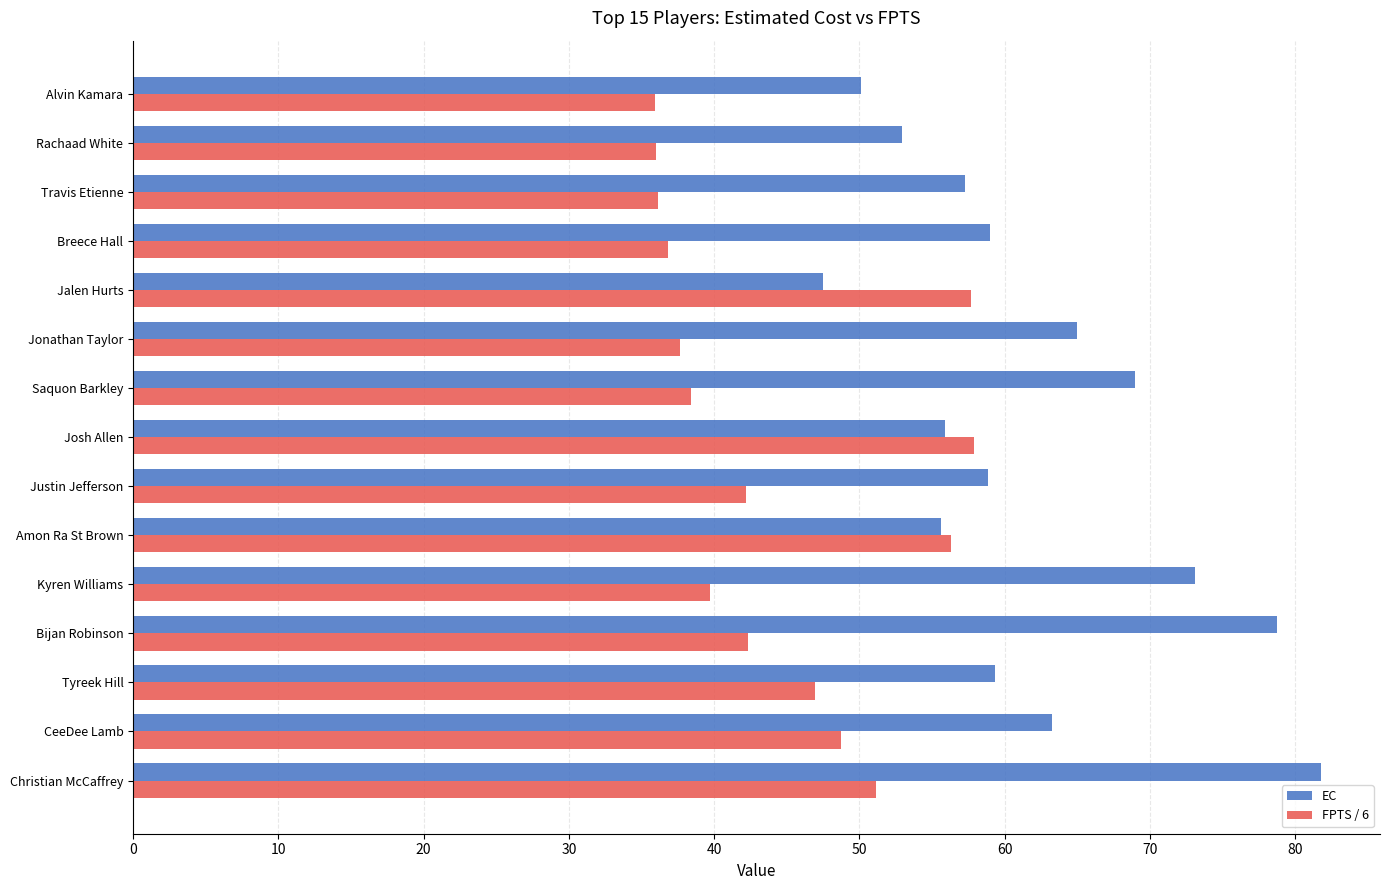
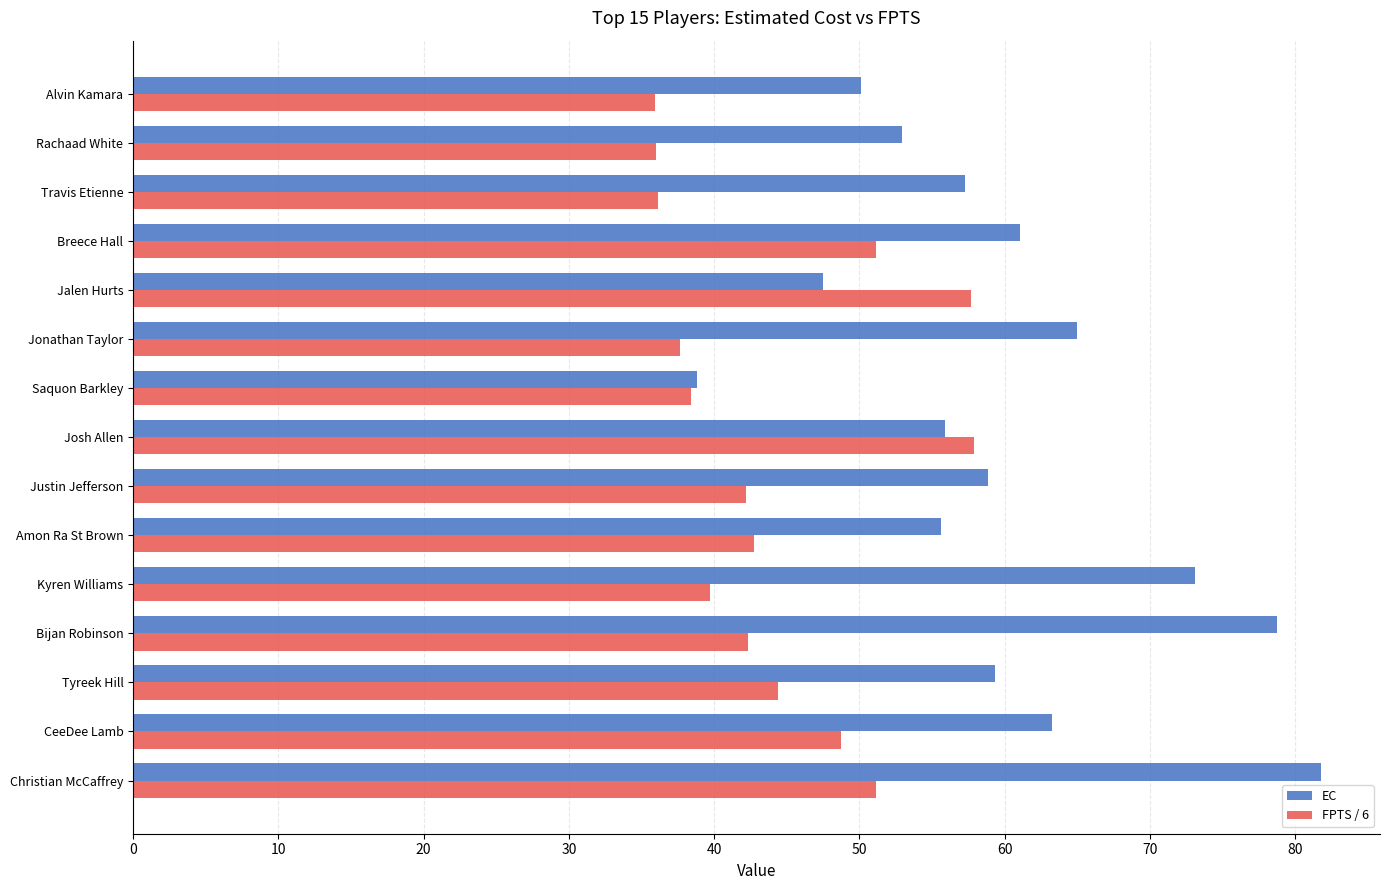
  {
    "EC": {
      "Alvin Kamara": 50.1,
      "Rachaad White": 52.9,
      "Travis Etienne": 57.3,
-     "Breece Hall": 59.0,
+     "Breece Hall": 61.1,
      "Jalen Hurts": 47.5,
      "Jonathan Taylor": 65.0,
-     "Saquon Barkley": 69.0,
+     "Saquon Barkley": 38.8,
      "Josh Allen": 55.9,
      "Justin Jefferson": 58.9,
      "Amon Ra St Brown": 55.6,
      "Kyren Williams": 73.1,
      "Bijan Robinson": 78.8,
      "Tyreek Hill": 59.3,
      "CeeDee Lamb": 63.3,
      "Christian McCaffrey": 81.7
    },
    "FPTS / 6": {
      "Alvin Kamara": 36.0,
      "Rachaad White": 36.0,
      "Travis Etienne": 36.1,
-     "Breece Hall": 36.8,
+     "Breece Hall": 51.1,
      "Jalen Hurts": 57.7,
      "Jonathan Taylor": 37.7,
      "Saquon Barkley": 38.4,
      "Josh Allen": 57.9,
      "Justin Jefferson": 42.2,
-     "Amon Ra St Brown": 56.3,
+     "Amon Ra St Brown": 42.8,
      "Kyren Williams": 39.7,
      "Bijan Robinson": 42.4,
-     "Tyreek Hill": 46.9,
+     "Tyreek Hill": 44.4,
      "CeeDee Lamb": 48.7,
      "Christian McCaffrey": 51.1
    }
  }
